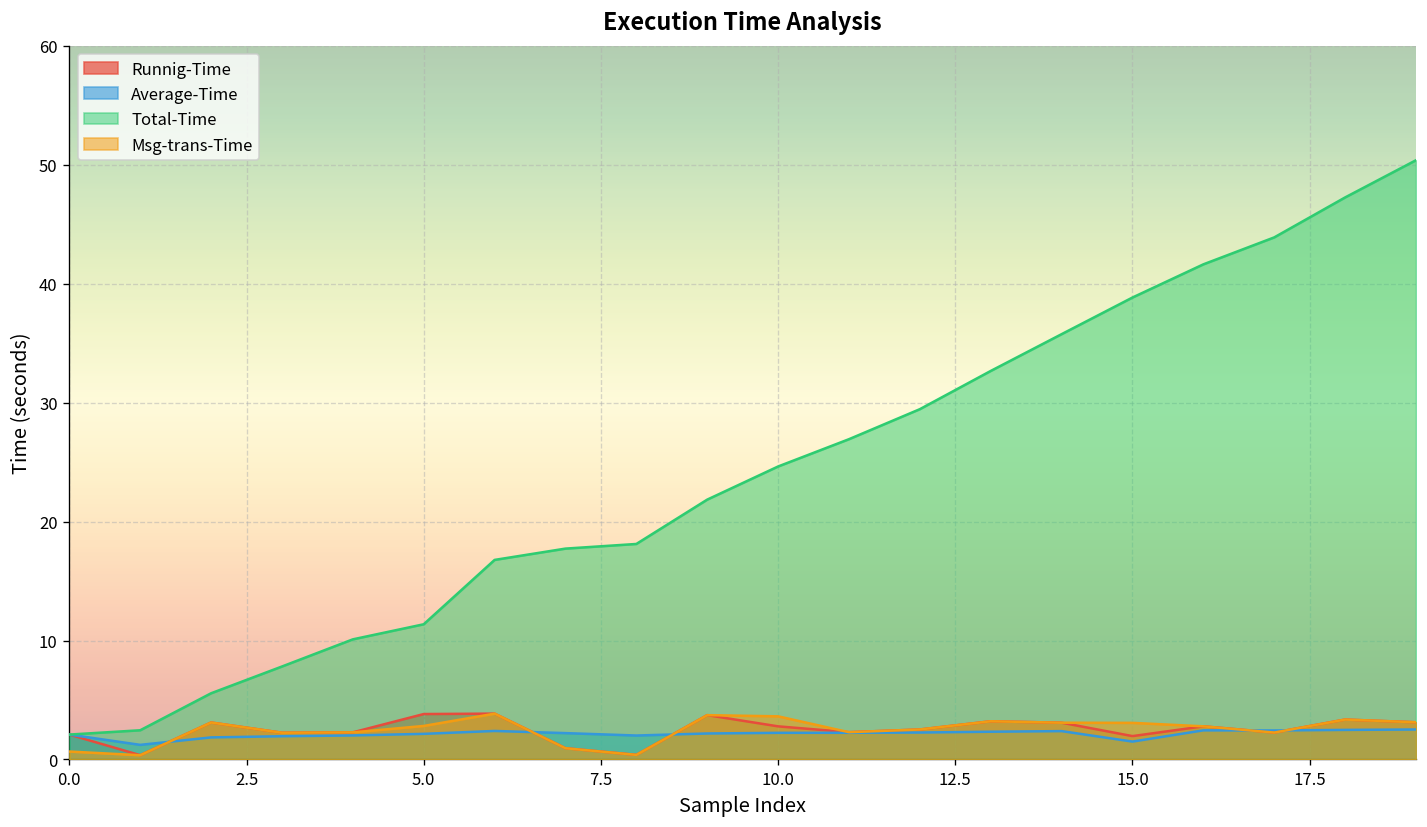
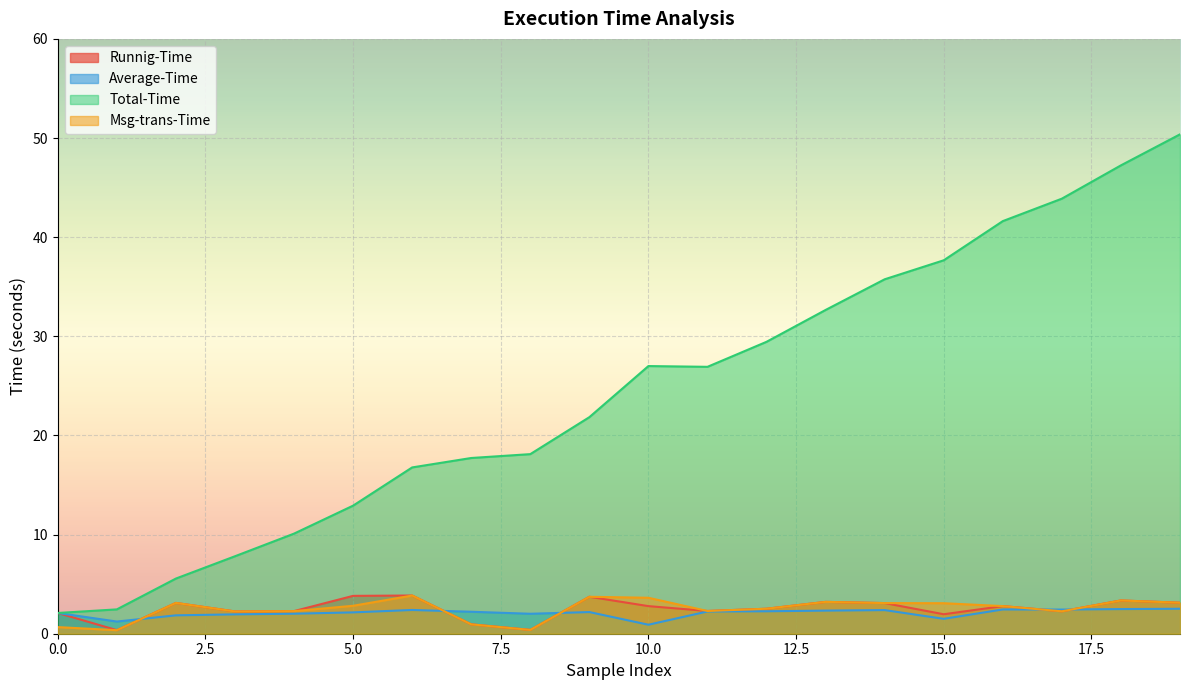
  {
    "Runnig-Time": {
      "5.0": 4,
      "10.0": 3,
      "15.0": 2
    },
    "Average-Time": {
      "5.0": 2,
-     "10.0": 2,
+     "10.0": 1,
      "15.0": 2
    },
    "Total-Time": {
-     "5.0": 11,
-     "10.0": 25,
-     "15.0": 39
+     "5.0": 13,
+     "10.0": 27,
+     "15.0": 38
    },
    "Msg-trans-Time": {
      "0.0": 1,
      "5.0": 3,
      "10.0": 4,
      "15.0": 3
    }
  }
